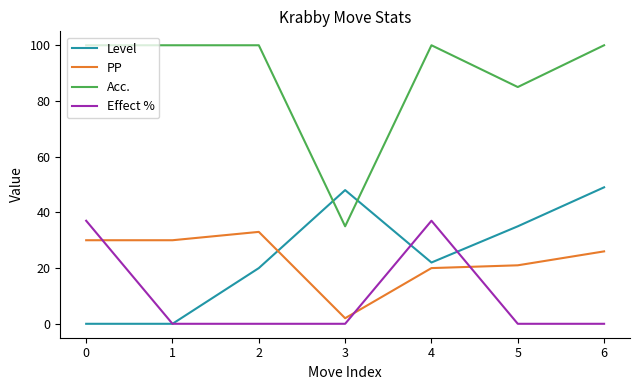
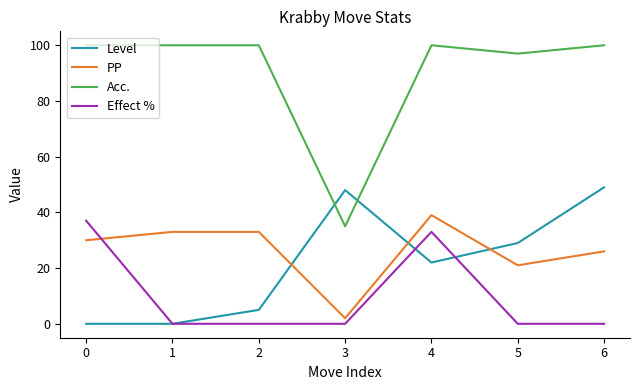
  {
    "Level": {
      "0": 0,
-     "2": 20,
+     "2": 5,
      "3": 48,
      "4": 22,
-     "5": 35,
+     "5": 29,
      "6": 49
    },
    "PP": {
      "0": 30,
-     "1": 30,
+     "1": 33,
      "2": 33,
      "3": 2,
-     "4": 20,
+     "4": 39,
      "5": 21,
      "6": 26
    },
    "Acc.": {
      "1": 100,
      "2": 100,
      "3": 35,
      "4": 100,
-     "5": 85,
+     "5": 97,
      "6": 100
    },
    "Effect %": {
      "0": 37,
      "2": 0,
      "3": 0,
-     "4": 37,
+     "4": 33,
      "5": 0,
      "6": 0
    }
  }
